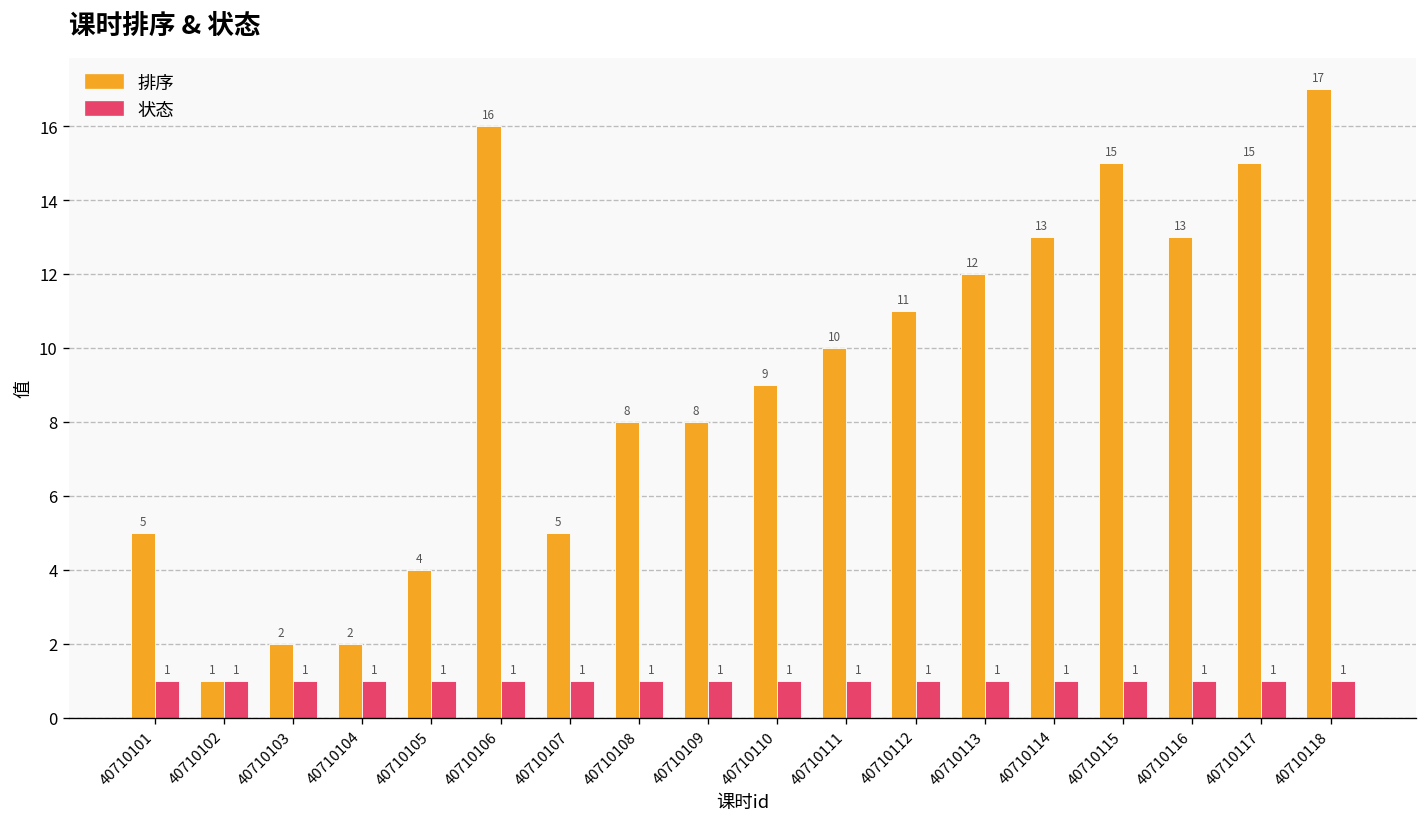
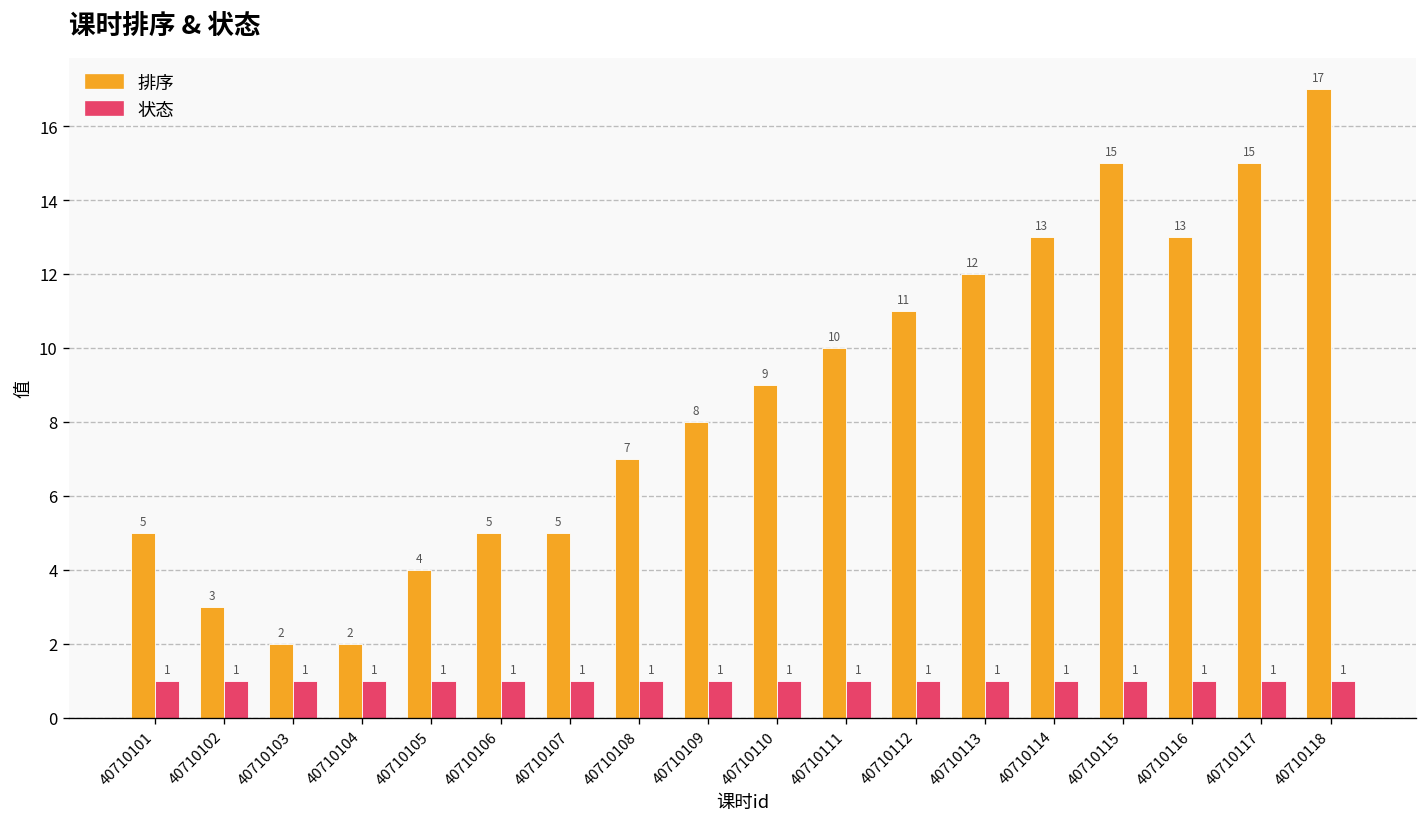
  {
    "排序": {
      "40710101": 5,
-     "40710102": 1,
+     "40710102": 3,
      "40710103": 2,
      "40710104": 2,
      "40710105": 4,
-     "40710106": 16,
+     "40710106": 5,
      "40710107": 5,
-     "40710108": 8,
+     "40710108": 7,
      "40710109": 8,
      "40710110": 9,
      "40710111": 10,
      "40710112": 11,
      "40710113": 12,
      "40710114": 13,
      "40710115": 15,
      "40710116": 13,
      "40710117": 15,
      "40710118": 17
    },
    "状态": {
      "40710101": 1,
      "40710102": 1,
      "40710103": 1,
      "40710104": 1,
      "40710105": 1,
      "40710106": 1,
      "40710107": 1,
      "40710108": 1,
      "40710109": 1,
      "40710110": 1,
      "40710111": 1,
      "40710112": 1,
      "40710113": 1,
      "40710114": 1,
      "40710115": 1,
      "40710116": 1,
      "40710117": 1,
      "40710118": 1
    }
  }
